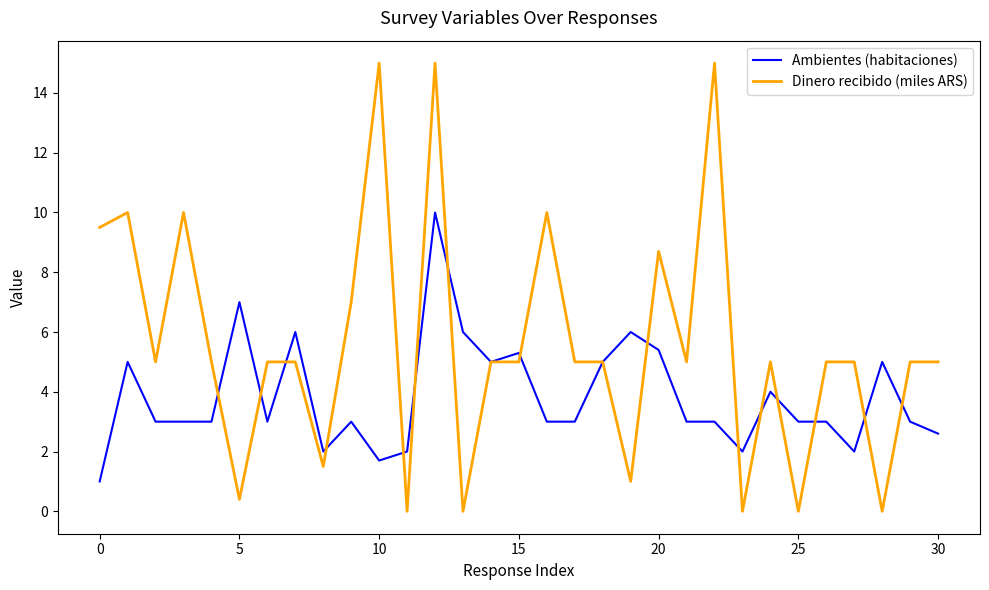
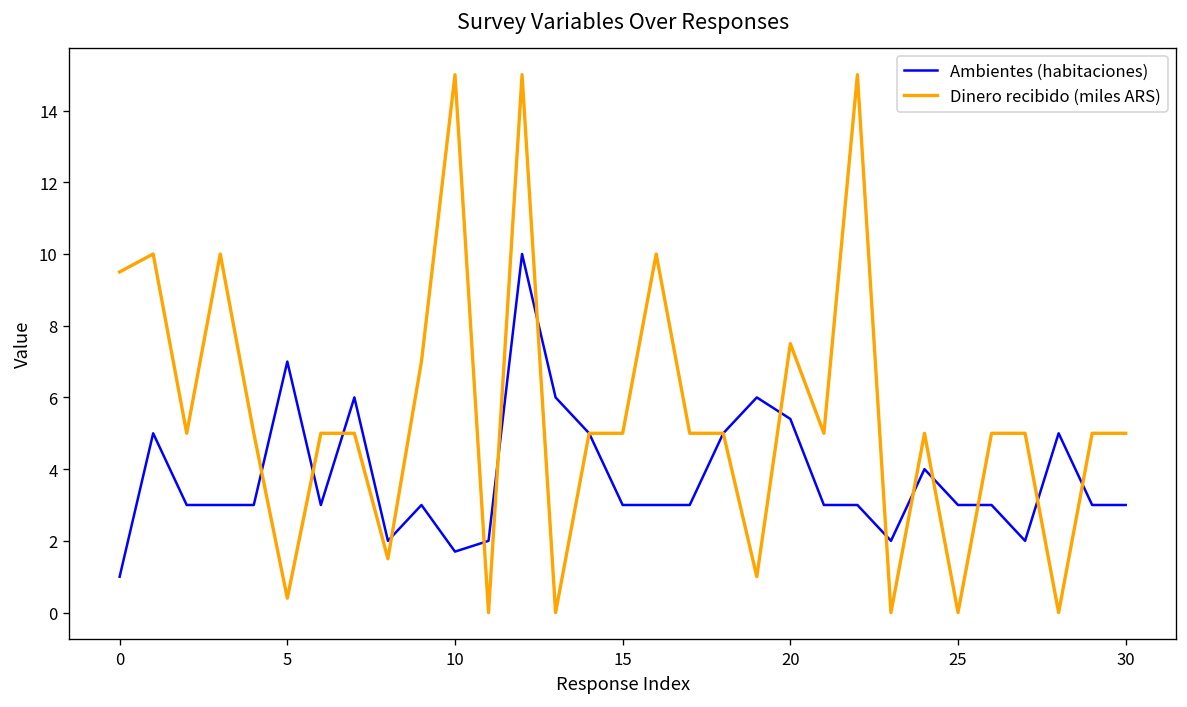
  {
    "Ambientes (habitaciones)": {
      "0": 1.0,
      "5": 7.0,
      "10": 1.7,
-     "15": 5.3,
+     "15": 3.0,
      "20": 5.4,
      "25": 3.0,
-     "30": 2.6
+     "30": 3.0
    },
    "Dinero recibido (miles ARS)": {
      "0": 9.5,
      "5": 0.4,
      "10": 15.0,
      "15": 5.0,
-     "20": 8.7,
+     "20": 7.5,
      "25": 0.0,
      "30": 5.0
    }
  }
